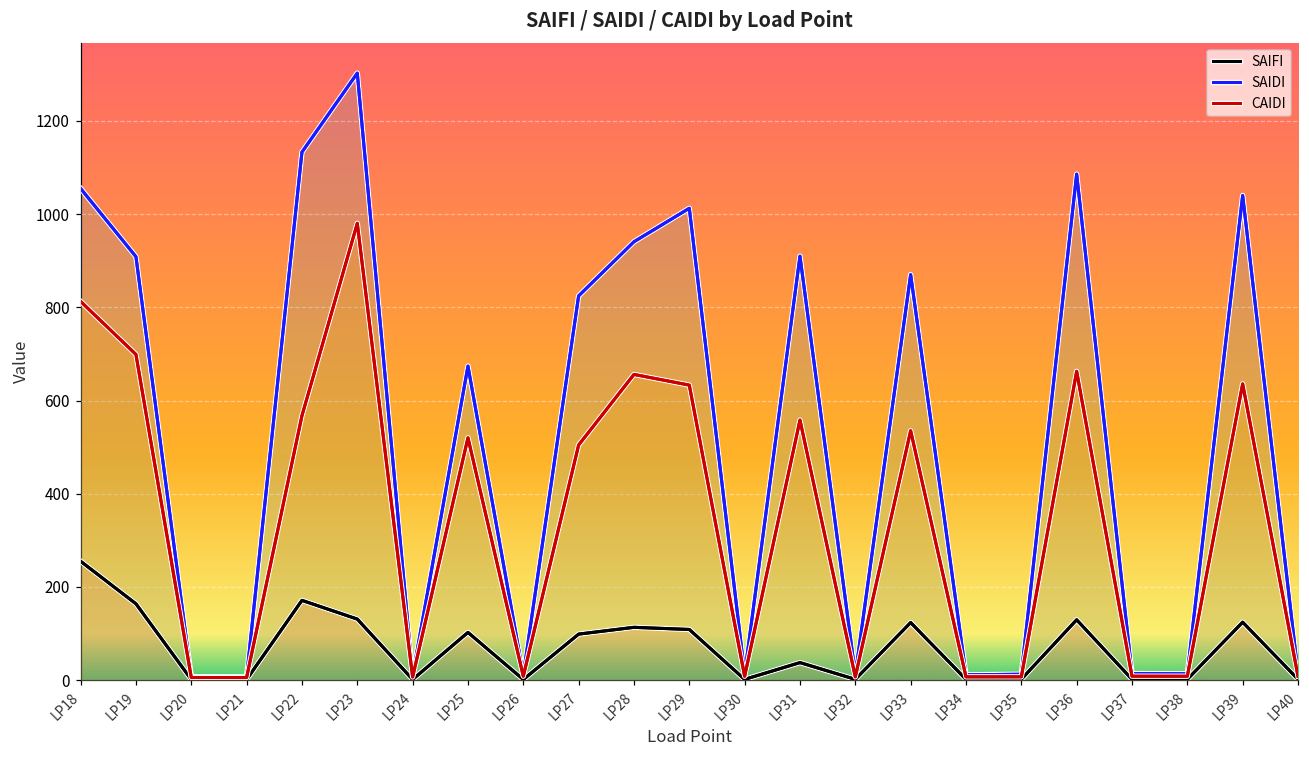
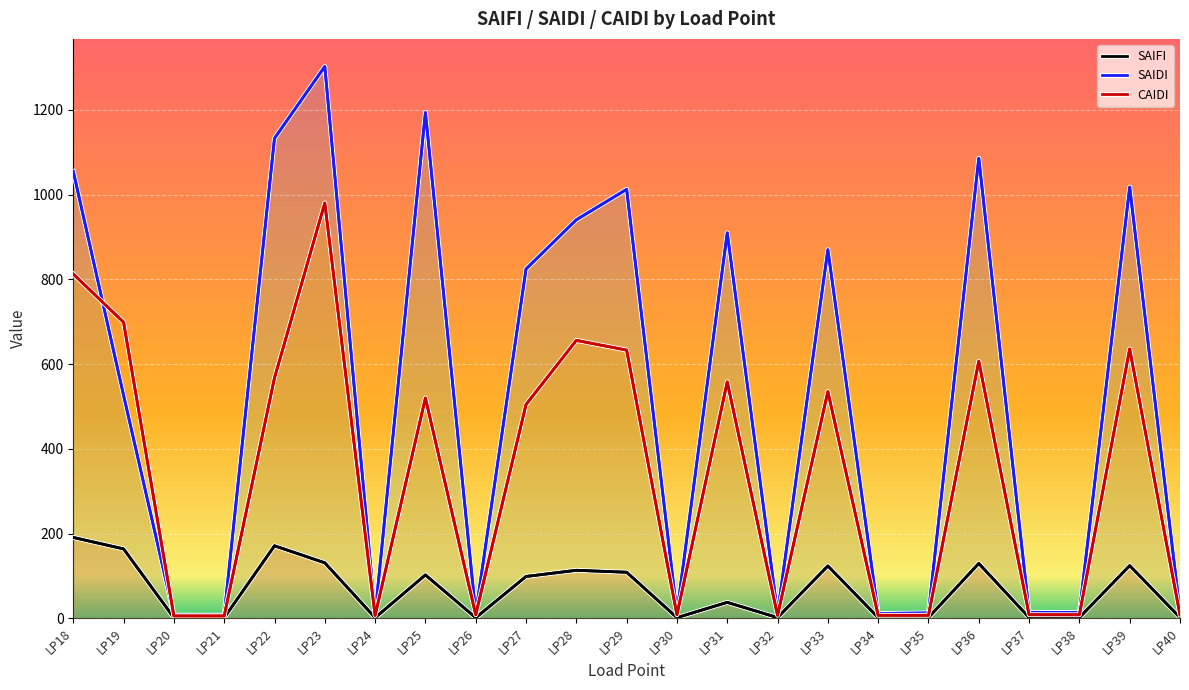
  {
    "SAIFI": {
-     "LP18": 260,
+     "LP18": 190,
      "LP19": 160,
      "LP22": 170,
      "LP23": 130,
      "LP25": 100,
      "LP26": 0,
      "LP27": 100,
      "LP28": 110,
      "LP29": 110,
      "LP30": 0,
      "LP31": 40,
      "LP33": 120,
      "LP36": 130,
      "LP37": 0,
      "LP38": 0,
      "LP39": 120,
      "LP40": 0
    },
    "SAIDI": {
      "LP18": 1060,
-     "LP19": 910,
+     "LP19": 530,
      "LP22": 1130,
      "LP23": 1300,
-     "LP25": 670,
+     "LP25": 1190,
      "LP27": 820,
      "LP28": 940,
      "LP29": 1010,
      "LP31": 910,
      "LP33": 870,
      "LP36": 1090,
-     "LP39": 1040,
+     "LP39": 1020,
      "LP40": 10
    },
    "CAIDI": {
      "LP18": 810,
      "LP19": 700,
      "LP22": 570,
      "LP23": 980,
      "LP25": 520,
      "LP27": 500,
      "LP28": 660,
      "LP29": 630,
      "LP31": 560,
      "LP33": 540,
-     "LP36": 660,
+     "LP36": 610,
      "LP39": 640,
      "LP40": 10
    }
  }
